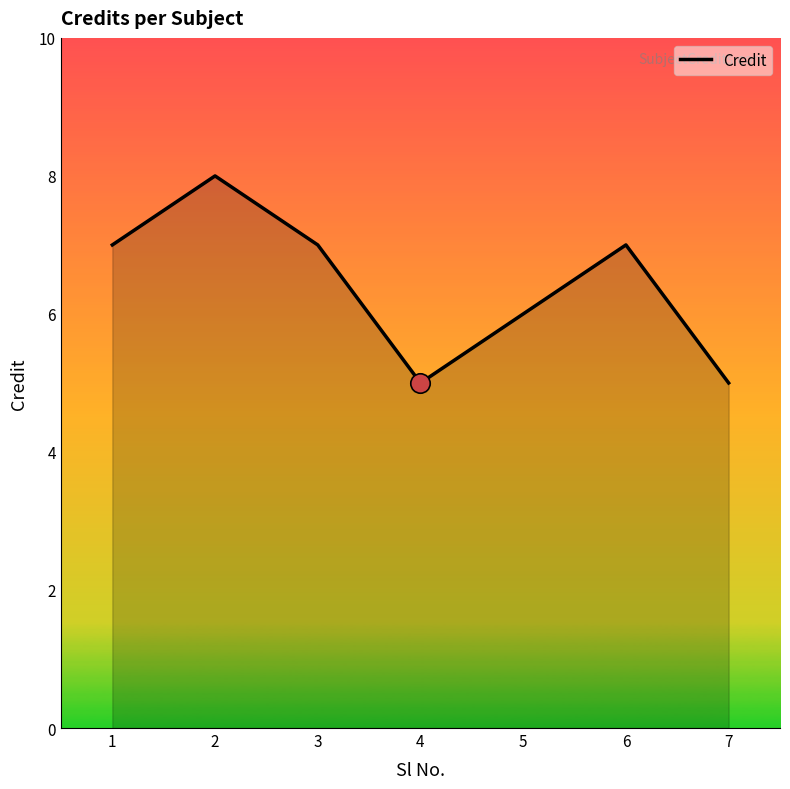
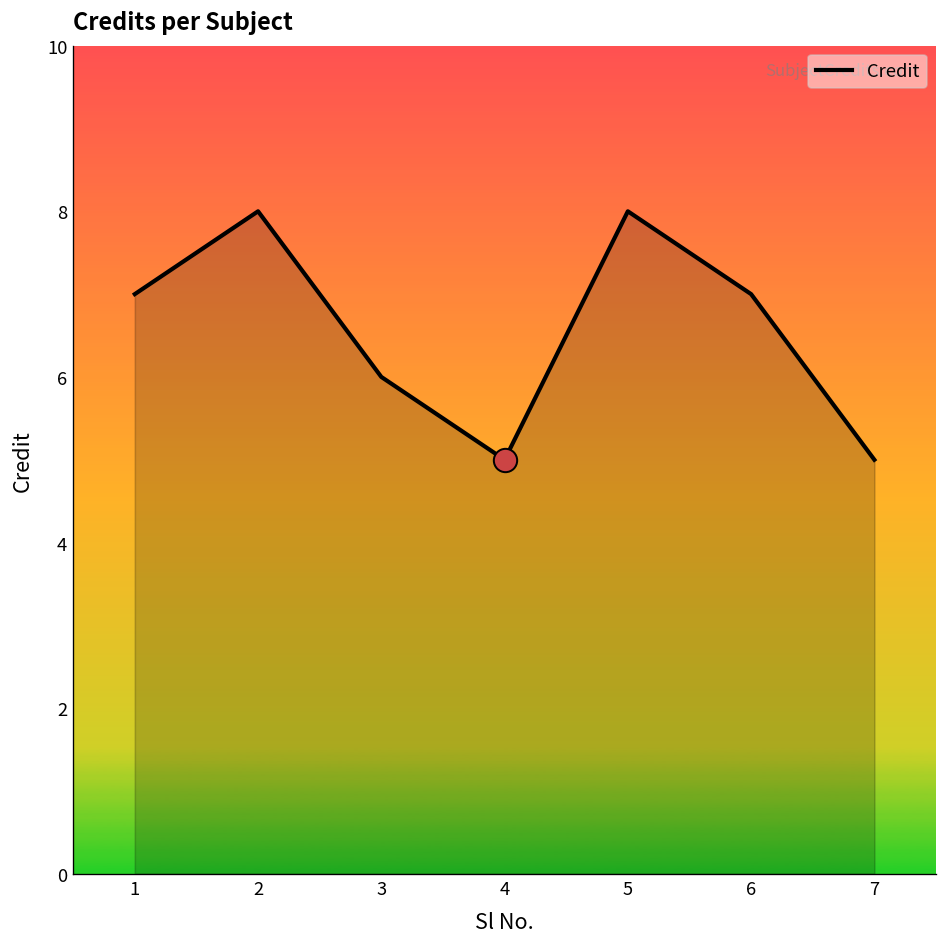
  {
    "Credit": {
      "1": 7,
      "2": 8,
-     "3": 7,
-     "5": 6,
+     "3": 6,
+     "5": 8,
      "6": 7,
      "7": 5
    }
  }
